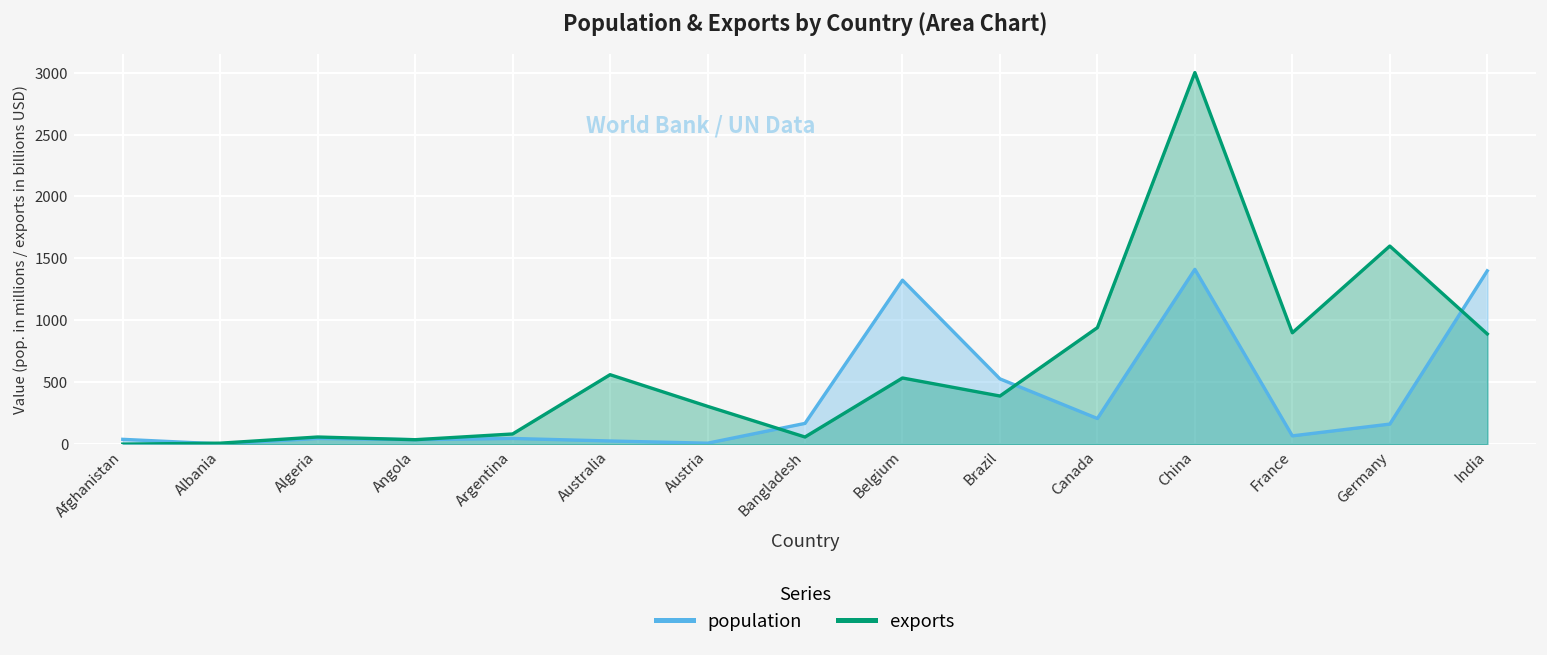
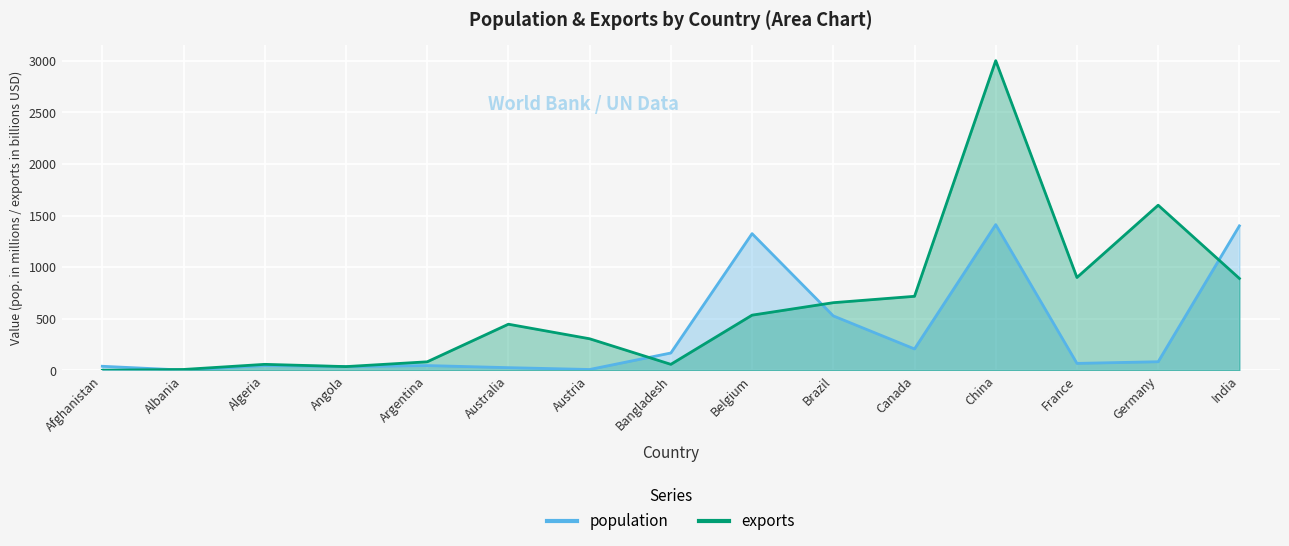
  {
    "population": {
      "Afghanistan": 40,
      "Argentina": 50,
      "Australia": 30,
      "Austria": 10,
      "Bangladesh": 170,
      "Belgium": 1320,
      "Brazil": 530,
      "Canada": 210,
      "China": 1410,
      "France": 70,
-     "Germany": 160,
+     "Germany": 80,
      "India": 1400
    },
    "exports": {
      "Afghanistan": 0,
      "Argentina": 80,
-     "Australia": 560,
+     "Australia": 450,
      "Austria": 310,
      "Bangladesh": 60,
      "Belgium": 540,
-     "Brazil": 390,
-     "Canada": 940,
+     "Brazil": 660,
+     "Canada": 720,
      "China": 3000,
      "France": 900,
      "Germany": 1600,
      "India": 890
    }
  }
